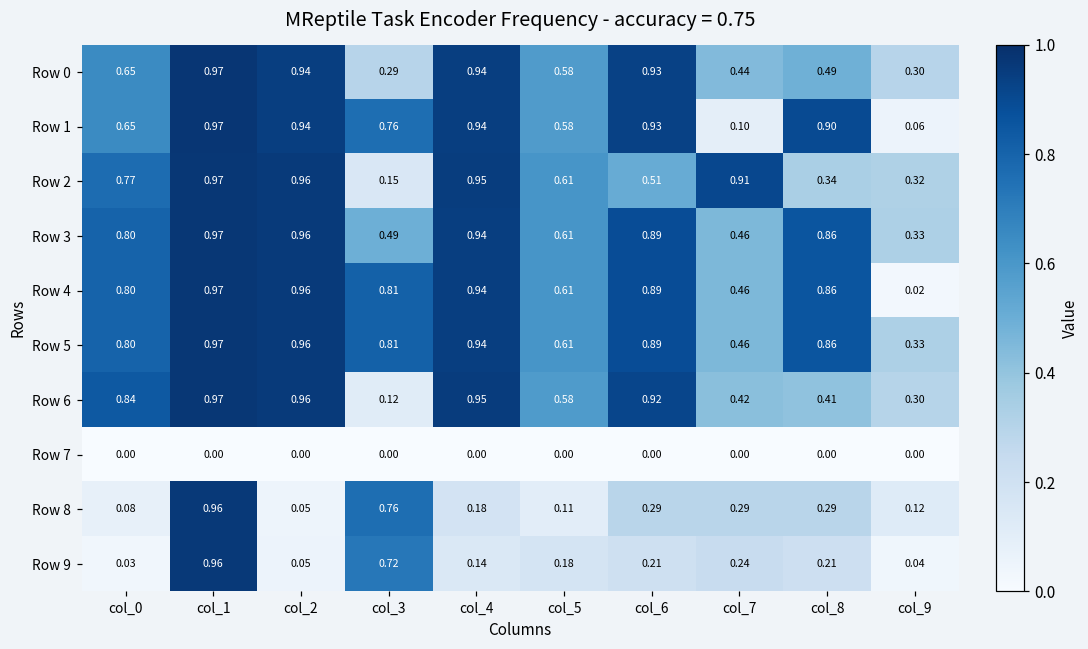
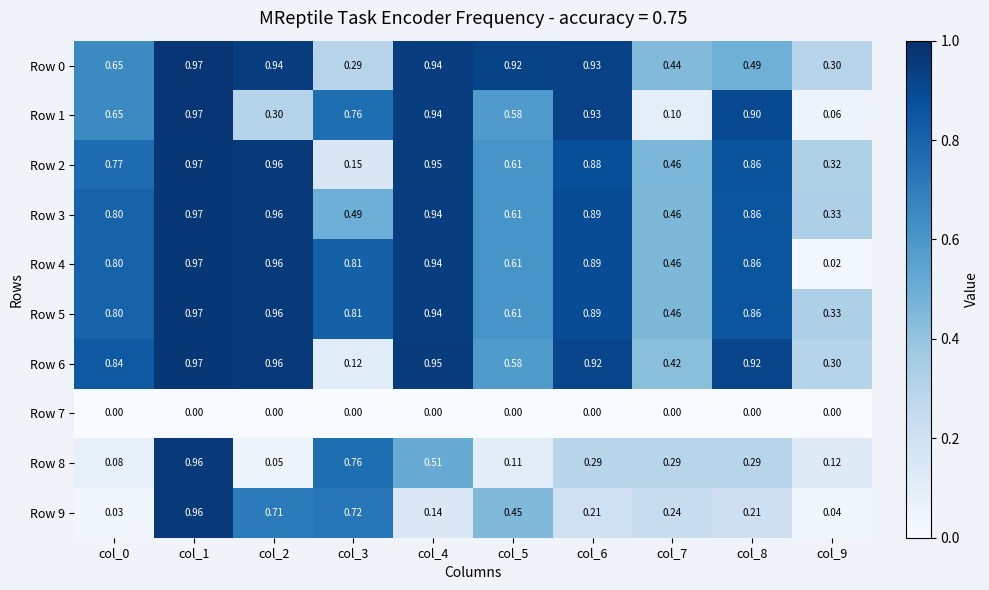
  {
    "Row 0": {
      "col_0": 0.65,
      "col_1": 0.97,
      "col_2": 0.94,
      "col_3": 0.29,
      "col_4": 0.94,
-     "col_5": 0.58,
+     "col_5": 0.92,
      "col_6": 0.93,
      "col_7": 0.44,
      "col_8": 0.49,
      "col_9": 0.30
    },
    "Row 1": {
      "col_0": 0.65,
      "col_1": 0.97,
-     "col_2": 0.94,
+     "col_2": 0.30,
      "col_3": 0.76,
      "col_4": 0.94,
      "col_5": 0.58,
      "col_6": 0.93,
      "col_7": 0.10,
      "col_8": 0.90,
      "col_9": 0.06
    },
    "Row 2": {
      "col_0": 0.77,
      "col_1": 0.97,
      "col_2": 0.96,
      "col_3": 0.15,
      "col_4": 0.95,
      "col_5": 0.61,
-     "col_6": 0.51,
-     "col_7": 0.91,
-     "col_8": 0.34,
+     "col_6": 0.88,
+     "col_7": 0.46,
+     "col_8": 0.86,
      "col_9": 0.32
    },
    "Row 3": {
      "col_0": 0.80,
      "col_1": 0.97,
      "col_2": 0.96,
      "col_3": 0.49,
      "col_4": 0.94,
      "col_5": 0.61,
      "col_6": 0.89,
      "col_7": 0.46,
      "col_8": 0.86,
      "col_9": 0.33
    },
    "Row 4": {
      "col_0": 0.80,
      "col_1": 0.97,
      "col_2": 0.96,
      "col_3": 0.81,
      "col_4": 0.94,
      "col_5": 0.61,
      "col_6": 0.89,
      "col_7": 0.46,
      "col_8": 0.86,
      "col_9": 0.02
    },
    "Row 5": {
      "col_0": 0.80,
      "col_1": 0.97,
      "col_2": 0.96,
      "col_3": 0.81,
      "col_4": 0.94,
      "col_5": 0.61,
      "col_6": 0.89,
      "col_7": 0.46,
      "col_8": 0.86,
      "col_9": 0.33
    },
    "Row 6": {
      "col_0": 0.84,
      "col_1": 0.97,
      "col_2": 0.96,
      "col_3": 0.12,
      "col_4": 0.95,
      "col_5": 0.58,
      "col_6": 0.92,
      "col_7": 0.42,
-     "col_8": 0.41,
+     "col_8": 0.92,
      "col_9": 0.30
    },
    "Row 7": {
      "col_0": 0.00,
      "col_1": 0.00,
      "col_2": 0.00,
      "col_3": 0.00,
      "col_4": 0.00,
      "col_5": 0.00,
      "col_6": 0.00,
      "col_7": 0.00,
      "col_8": 0.00,
      "col_9": 0.00
    },
    "Row 8": {
      "col_0": 0.08,
      "col_1": 0.96,
      "col_2": 0.05,
      "col_3": 0.76,
-     "col_4": 0.18,
+     "col_4": 0.51,
      "col_5": 0.11,
      "col_6": 0.29,
      "col_7": 0.29,
      "col_8": 0.29,
      "col_9": 0.12
    },
    "Row 9": {
      "col_0": 0.03,
      "col_1": 0.96,
-     "col_2": 0.05,
+     "col_2": 0.71,
      "col_3": 0.72,
      "col_4": 0.14,
-     "col_5": 0.18,
+     "col_5": 0.45,
      "col_6": 0.21,
      "col_7": 0.24,
      "col_8": 0.21,
      "col_9": 0.04
    }
  }
